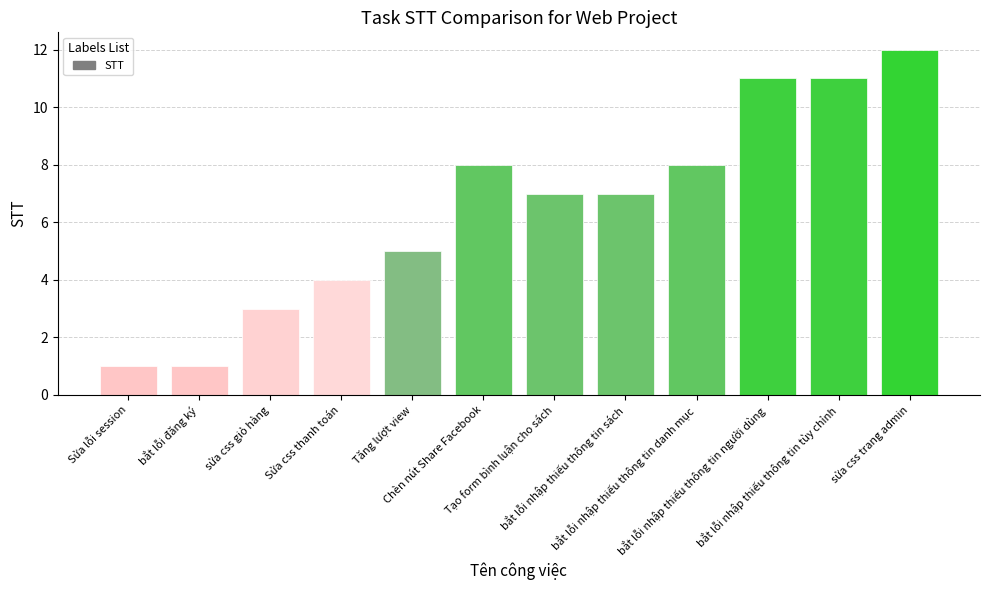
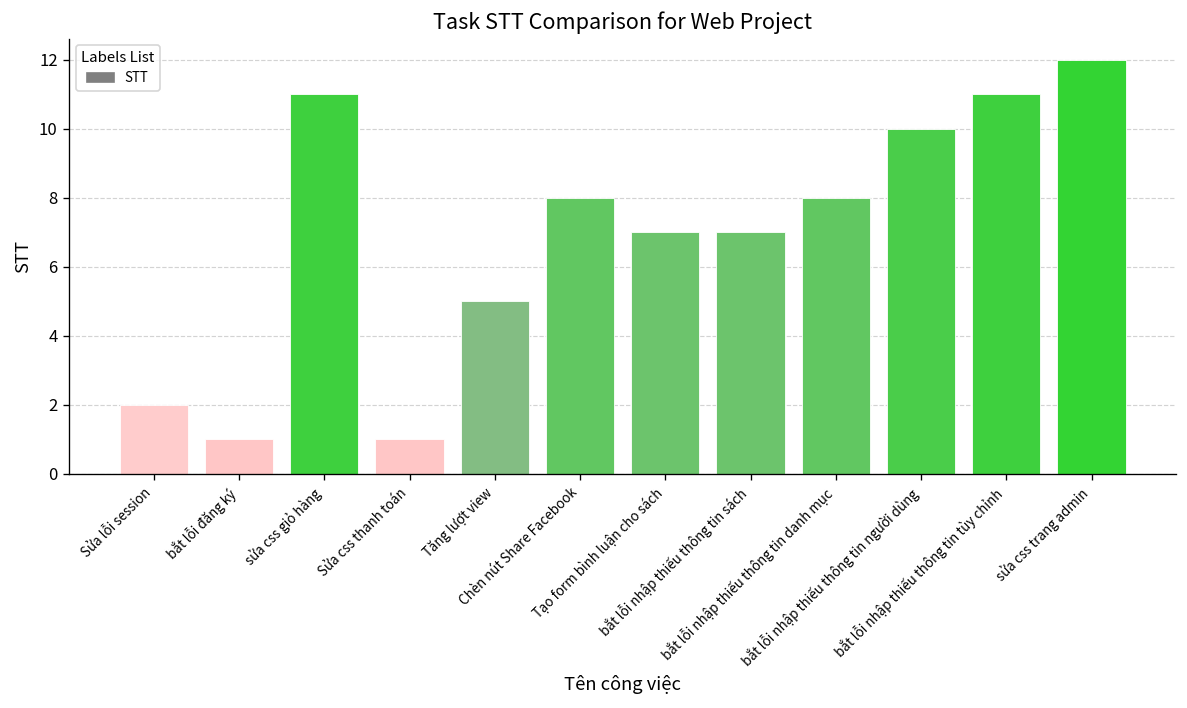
  {
-   "Sửa lỗi session": 1,
+   "Sửa lỗi session": 2,
    "bắt lỗi đăng ký": 1,
-   "sửa css giỏ hàng": 3,
-   "Sửa css thanh toán": 4,
+   "sửa css giỏ hàng": 11,
+   "Sửa css thanh toán": 1,
    "Tăng lượt view": 5,
    "Chèn nút Share Facebook": 8,
    "Tạo form bình luận cho sách": 7,
    "bắt lỗi nhập thiếu thông tin sách": 7,
    "bắt lỗi nhập thiếu thông tin danh mục": 8,
-   "bắt lỗi nhập thiếu thông tin người dùng": 11,
+   "bắt lỗi nhập thiếu thông tin người dùng": 10,
    "bắt lỗi nhập thiếu thông tin tùy chỉnh": 11,
    "sửa css trang admin": 12
  }
